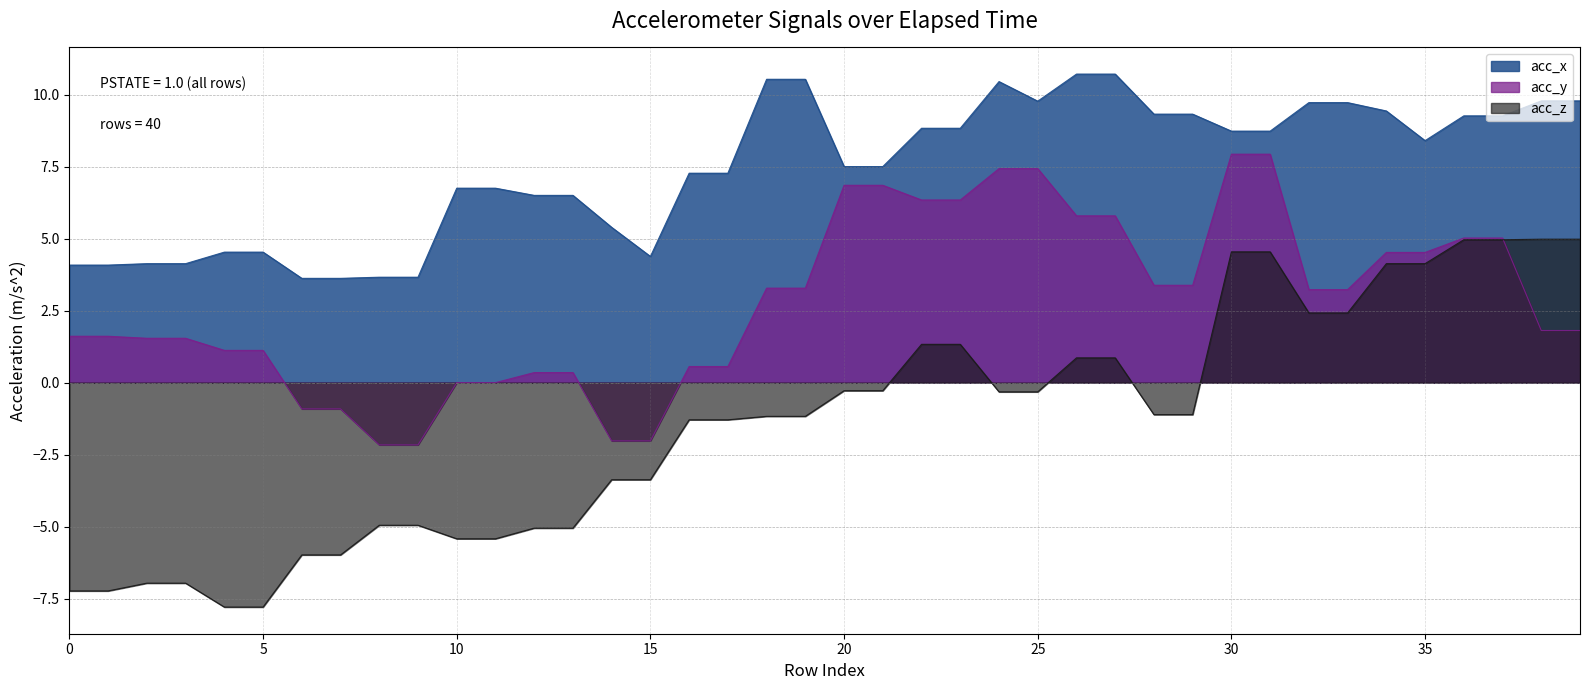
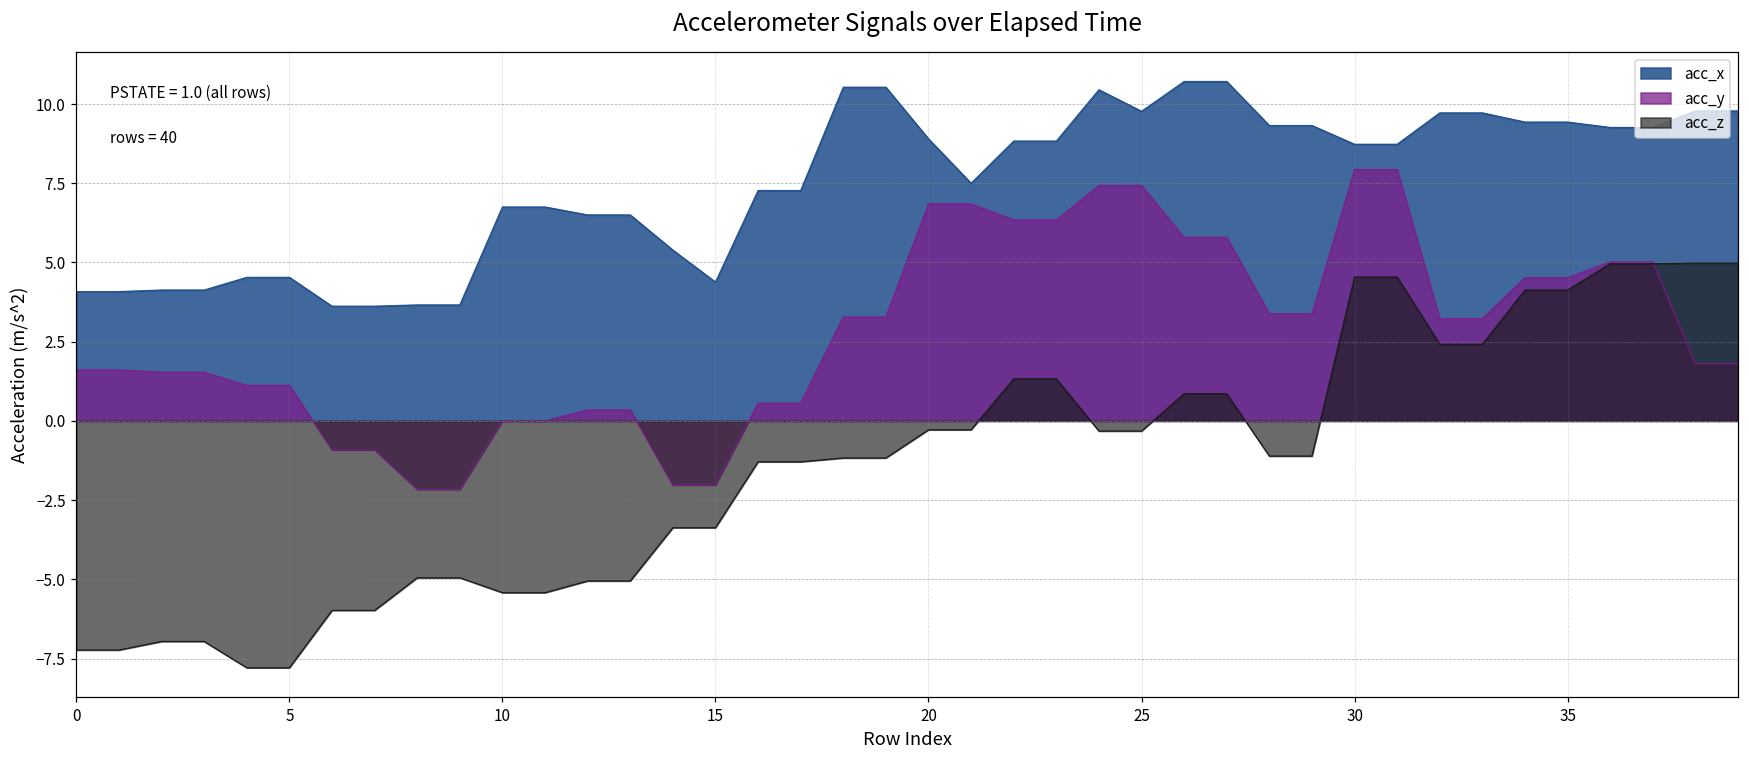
  {
    "acc_x": {
      "0": 4.1,
      "5": 4.5,
      "10": 6.8,
      "15": 4.4,
-     "20": 7.5,
+     "20": 8.9,
      "25": 9.8,
      "30": 8.7,
-     "35": 8.4
+     "35": 9.4
    }
  }
